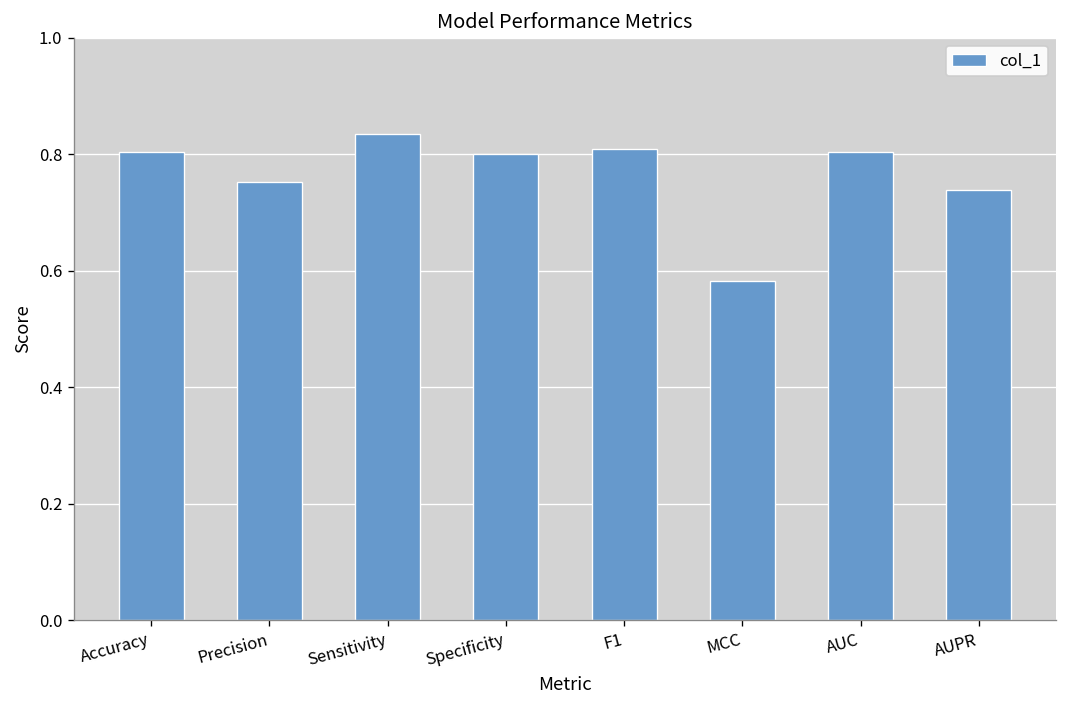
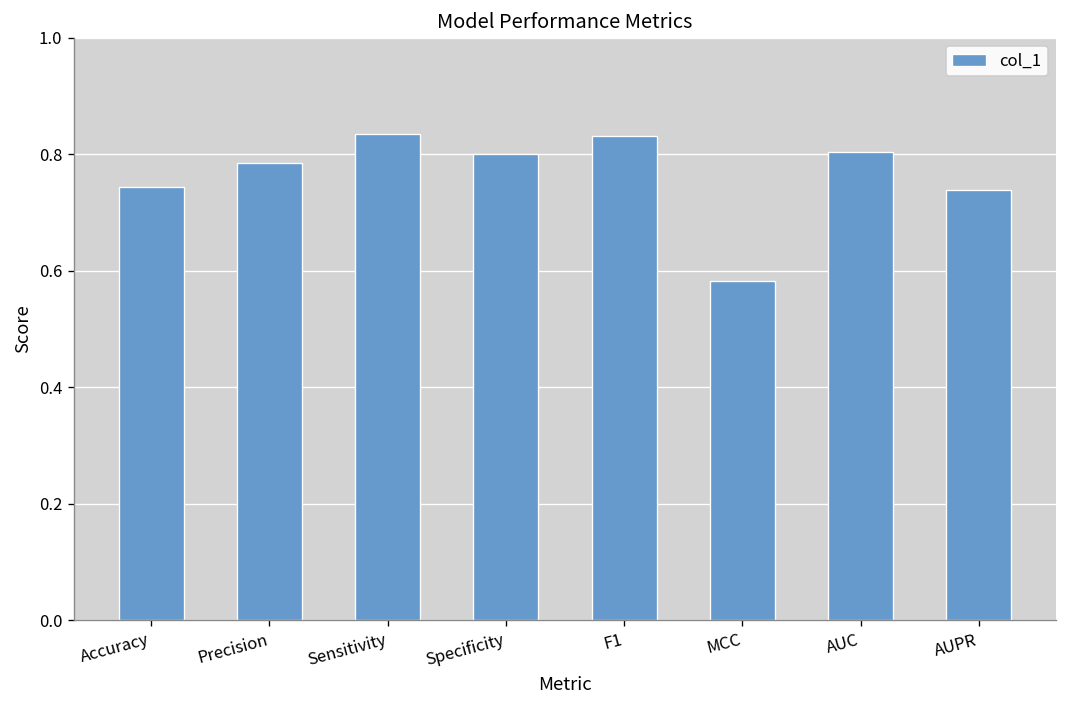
  {
-   "Accuracy": 0.80,
-   "Precision": 0.75,
+   "Accuracy": 0.74,
+   "Precision": 0.79,
    "Sensitivity": 0.83,
    "Specificity": 0.80,
-   "F1": 0.81,
+   "F1": 0.83,
    "MCC": 0.58,
    "AUC": 0.80,
    "AUPR": 0.74
  }
